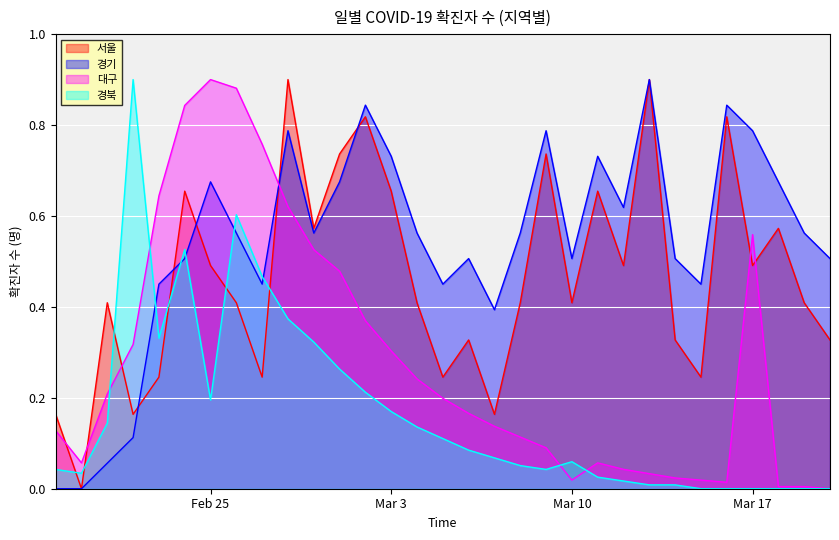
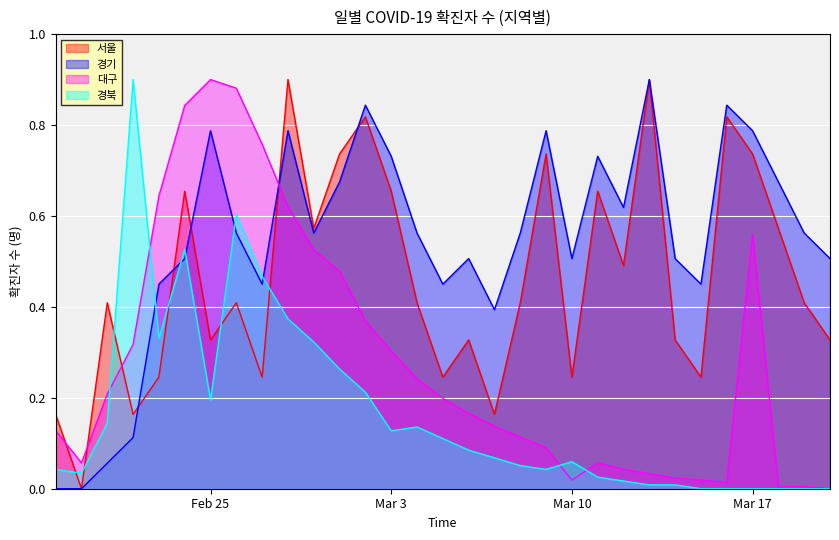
  {
    "서울": {
-     "Feb 25": 0.49,
+     "Feb 25": 0.33,
      "Mar 3": 0.65,
-     "Mar 10": 0.41,
-     "Mar 17": 0.49
+     "Mar 10": 0.25,
+     "Mar 17": 0.74
    },
    "경기": {
-     "Feb 25": 0.68,
+     "Feb 25": 0.79,
      "Mar 3": 0.73,
      "Mar 10": 0.51,
      "Mar 17": 0.79
    },
    "대구": {
      "Feb 25": 0.90,
      "Mar 3": 0.30,
      "Mar 10": 0.02,
      "Mar 17": 0.56
    },
    "경북": {
      "Feb 25": 0.20,
-     "Mar 3": 0.17,
+     "Mar 3": 0.13,
      "Mar 10": 0.06,
      "Mar 17": 0.00
    }
  }
